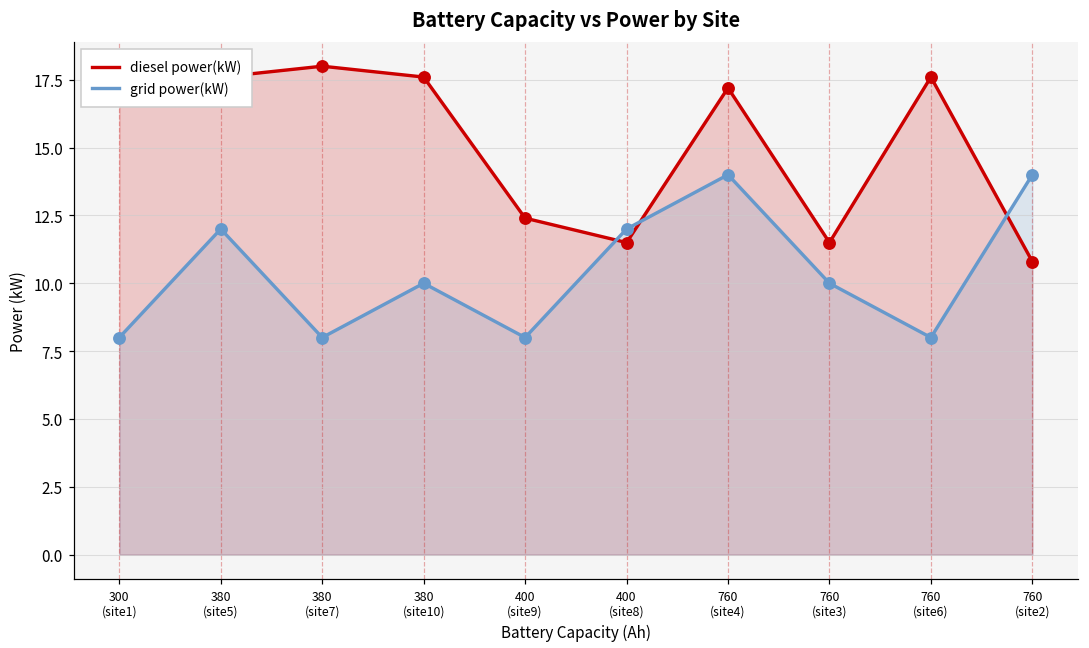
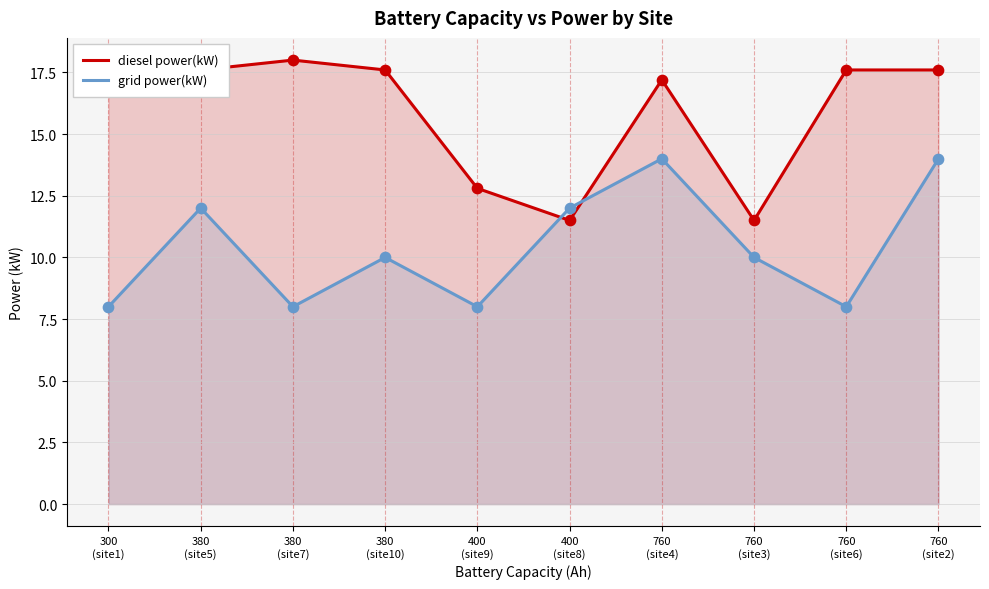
  {
    "diesel power(kW)": {
      "380 (site7)": 18.0,
      "380 (site10)": 17.6,
-     "400 (site9)": 12.4,
+     "400 (site9)": 12.8,
      "400 (site8)": 11.5,
      "760 (site4)": 17.2,
      "760 (site3)": 11.5,
      "760 (site6)": 17.6,
-     "760 (site2)": 10.8
+     "760 (site2)": 17.6
    },
    "grid power(kW)": {
      "300 (site1)": 8.0,
      "380 (site5)": 12.0,
      "380 (site7)": 8.0,
      "380 (site10)": 10.0,
      "400 (site9)": 8.0,
      "400 (site8)": 12.0,
      "760 (site4)": 14.0,
      "760 (site3)": 10.0,
      "760 (site6)": 8.0,
      "760 (site2)": 14.0
    }
  }
